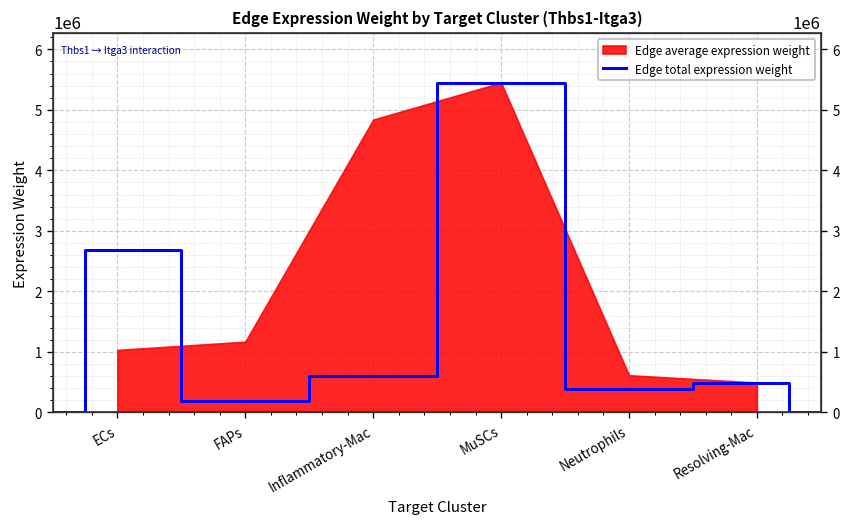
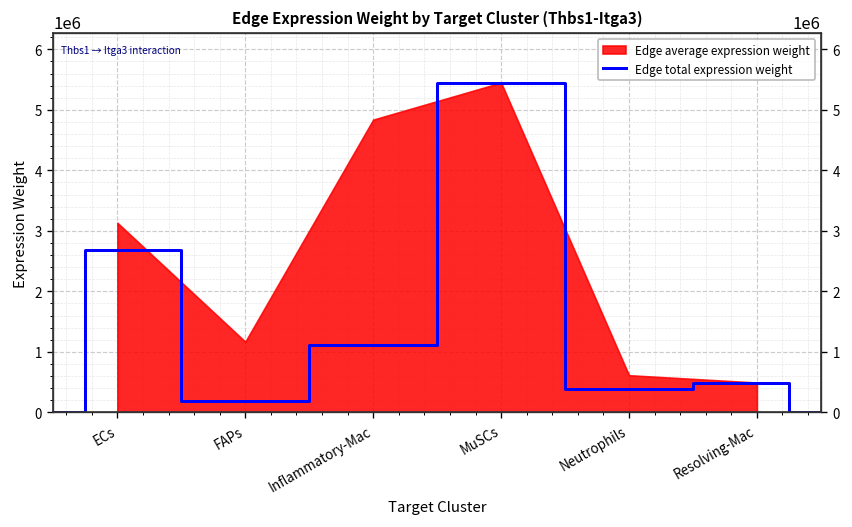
  {
    "Edge average expression weight": {
-     "ECs": 1000000,
+     "ECs": 3100000,
      "FAPs": 1200000,
      "Inflammatory-Mac": 4800000,
      "Neutrophils": 600000
    },
    "Edge total expression weight": {
      "ECs": 2700000,
      "FAPs": 200000,
-     "Inflammatory-Mac": 600000,
+     "Inflammatory-Mac": 1100000,
      "Neutrophils": 400000
    }
  }
